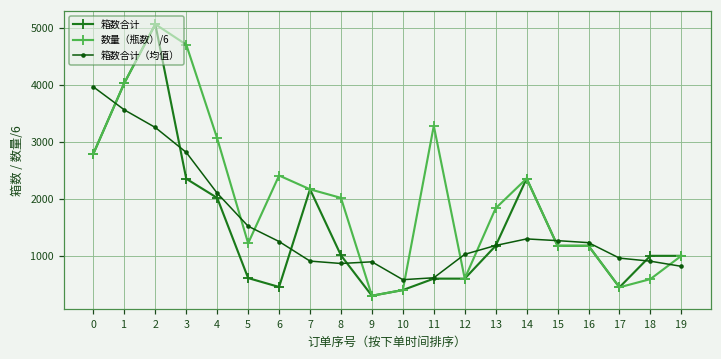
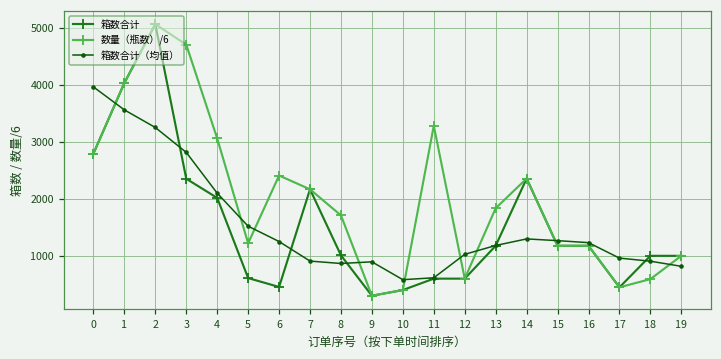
  {
    "数量（瓶数）/6": {
      "3": 4700,
      "4": 3100,
      "5": 1200,
      "6": 2400,
-     "8": 2000,
+     "8": 1700,
      "11": 3300,
      "13": 1800,
      "18": 600
    }
  }
